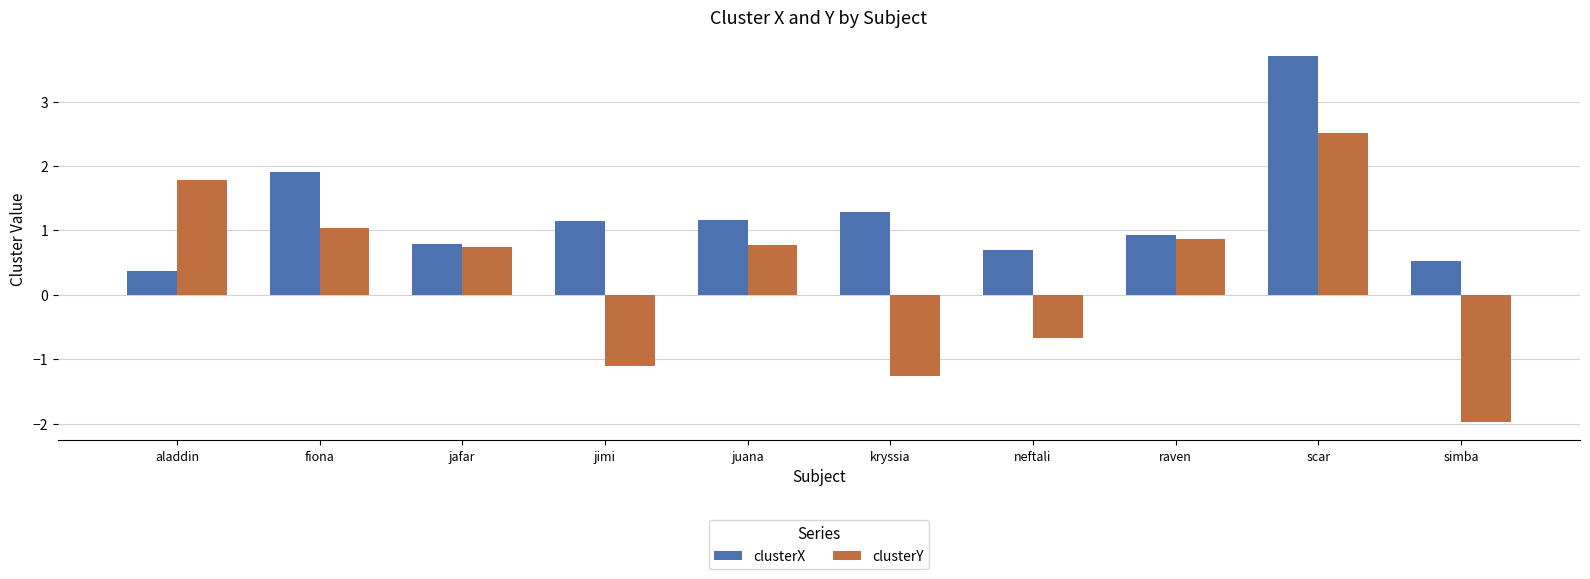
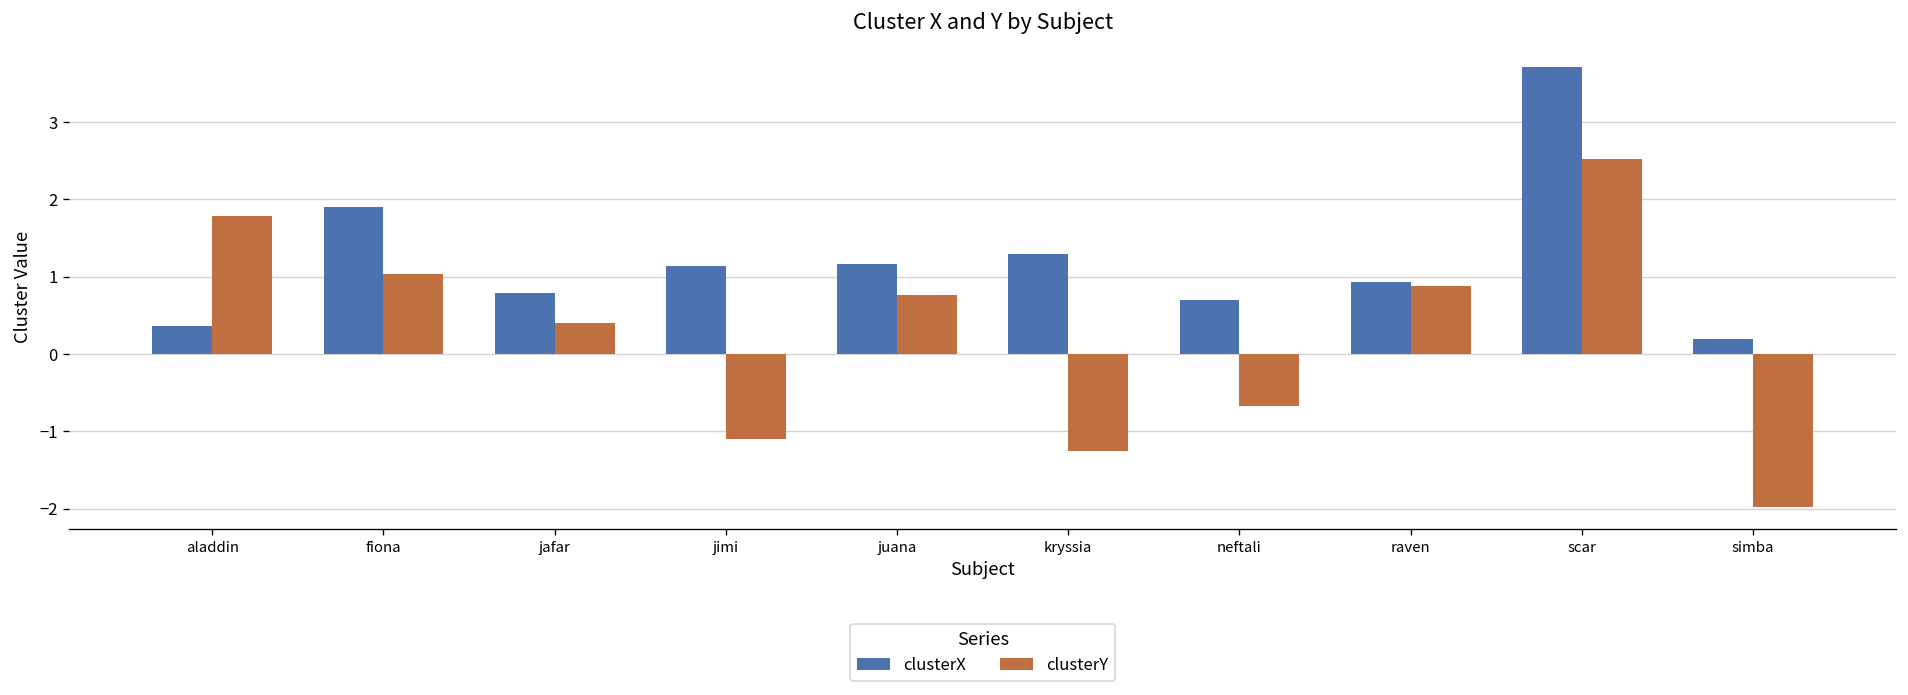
  {
    "clusterX": {
      "aladdin": 0.4,
      "fiona": 1.9,
      "jafar": 0.8,
      "jimi": 1.1,
      "juana": 1.2,
      "kryssia": 1.3,
      "neftali": 0.7,
      "raven": 0.9,
      "scar": 3.7,
-     "simba": 0.5
+     "simba": 0.2
    },
    "clusterY": {
      "aladdin": 1.8,
      "fiona": 1.0,
-     "jafar": 0.7,
+     "jafar": 0.4,
      "jimi": -1.1,
      "juana": 0.8,
      "kryssia": -1.3,
      "neftali": -0.7,
      "raven": 0.9,
      "scar": 2.5,
      "simba": -2.0
    }
  }
